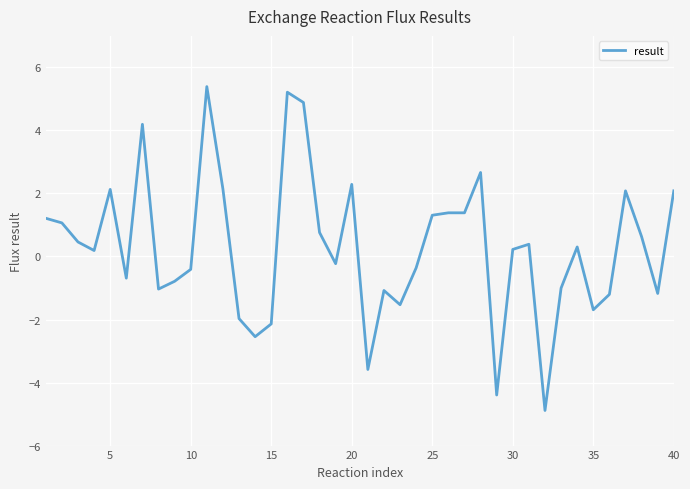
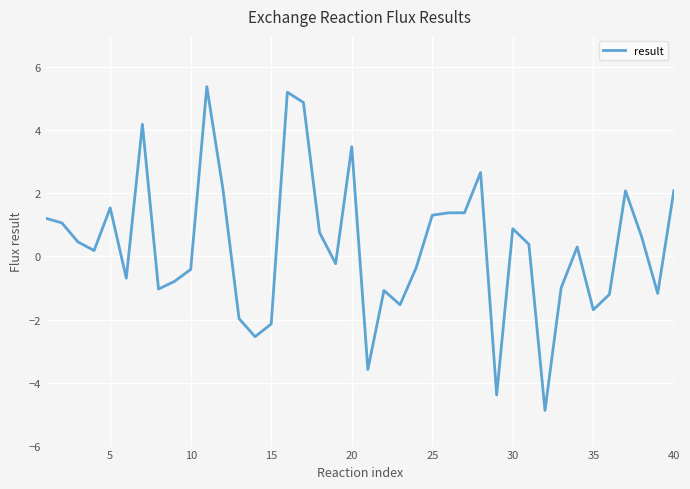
  {
-   "5": 2.1,
+   "5": 1.5,
    "10": -0.4,
    "15": -2.1,
-   "20": 2.3,
+   "20": 3.5,
    "25": 1.3,
-   "30": 0.2,
+   "30": 0.9,
    "35": -1.7,
    "40": 2.1
  }
